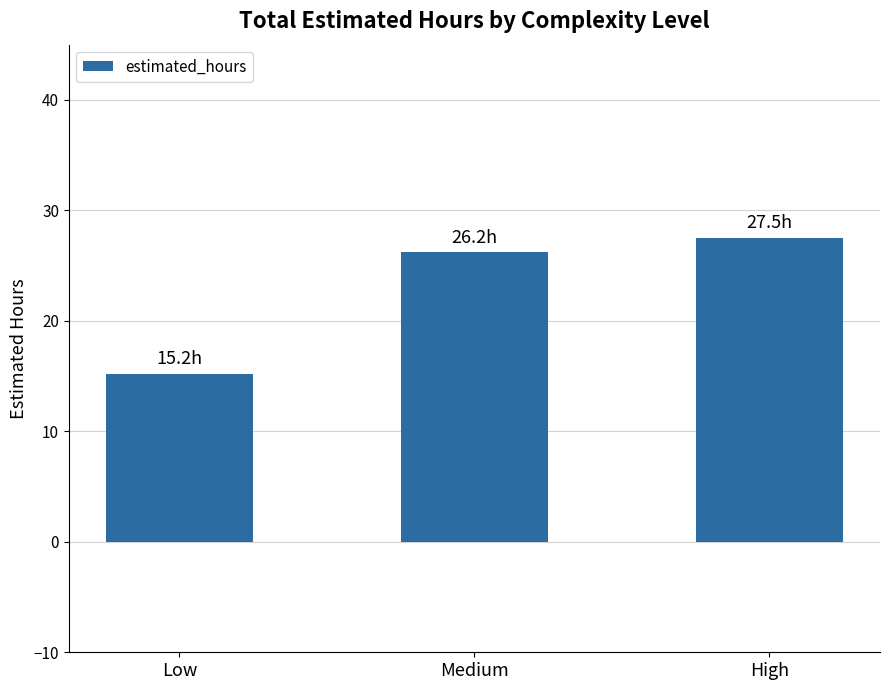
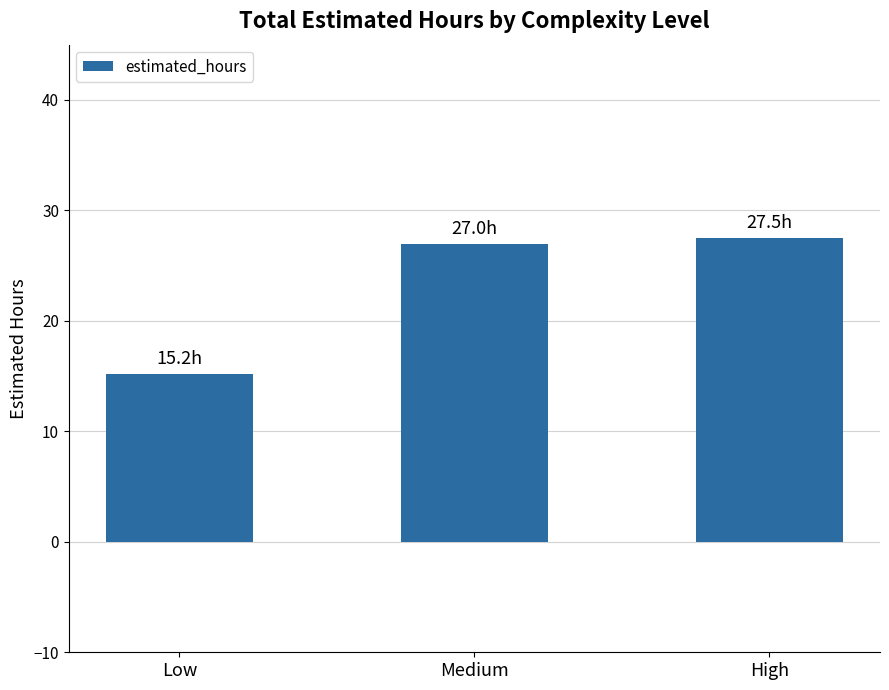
  {
    "Low": "15.2h",
-   "Medium": "26.2h",
+   "Medium": "27.0h",
    "High": "27.5h"
  }
